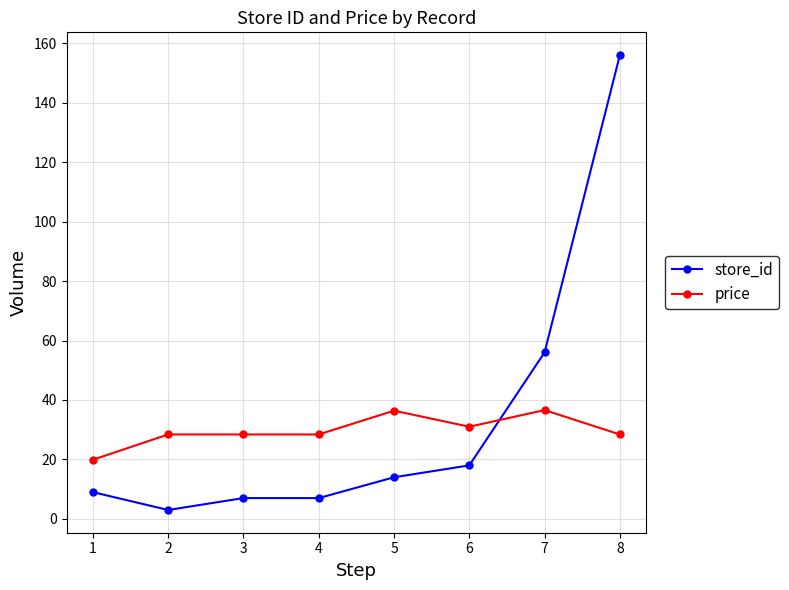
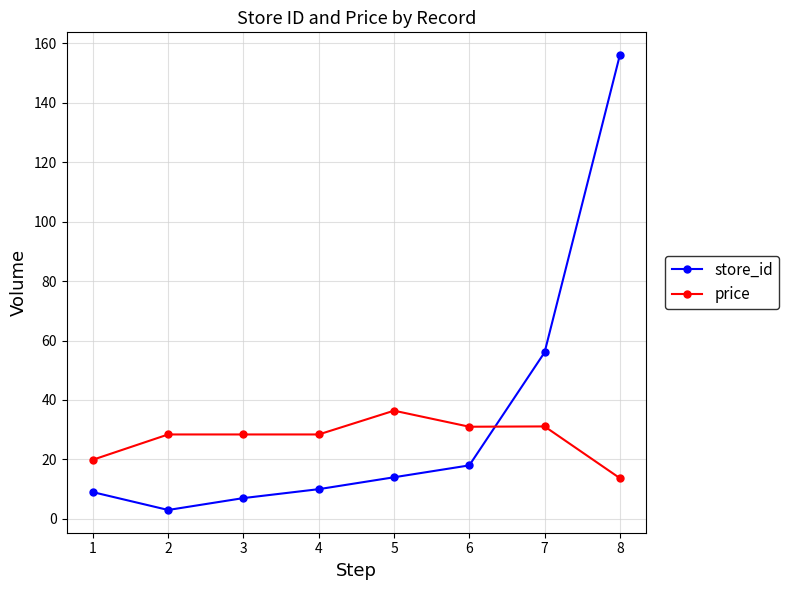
  {
    "store_id": {
      "1": 9,
      "2": 3,
      "3": 7,
-     "4": 7,
+     "4": 10,
      "5": 14,
      "6": 18,
      "7": 56,
      "8": 156
    },
    "price": {
      "1": 20,
      "2": 28,
      "3": 28,
      "4": 28,
      "5": 36,
      "6": 31,
-     "7": 37,
-     "8": 28
+     "7": 31,
+     "8": 14
    }
  }
